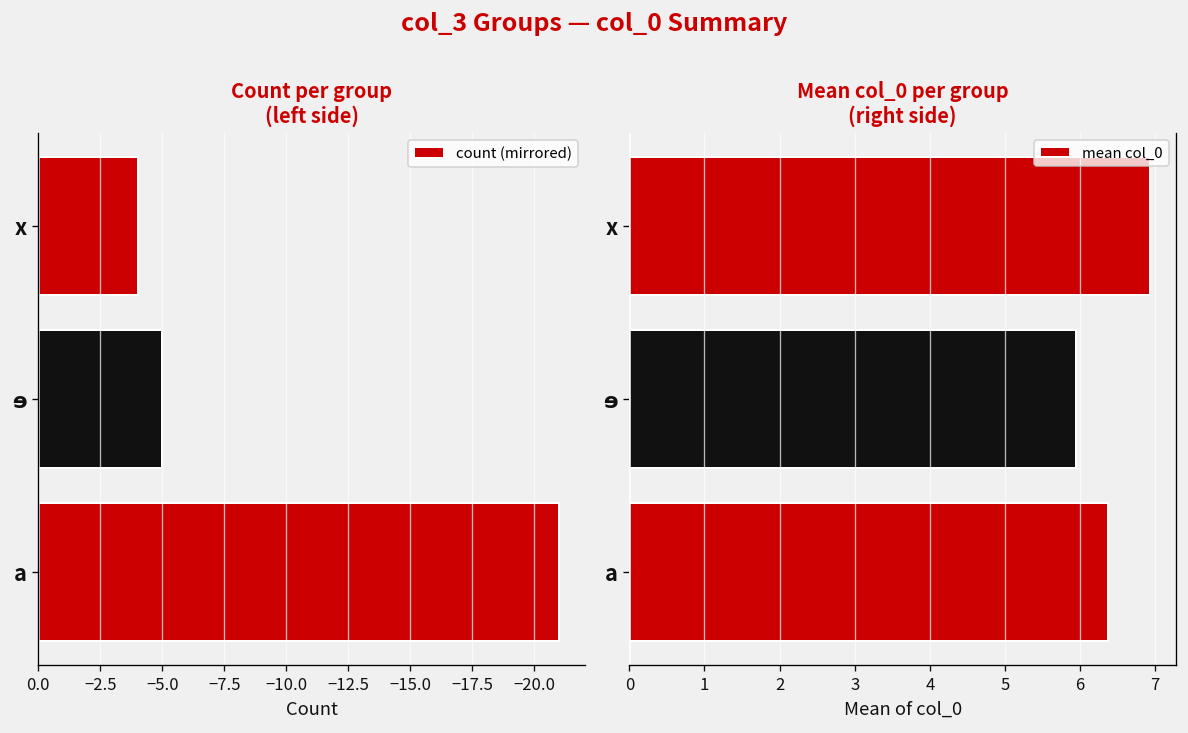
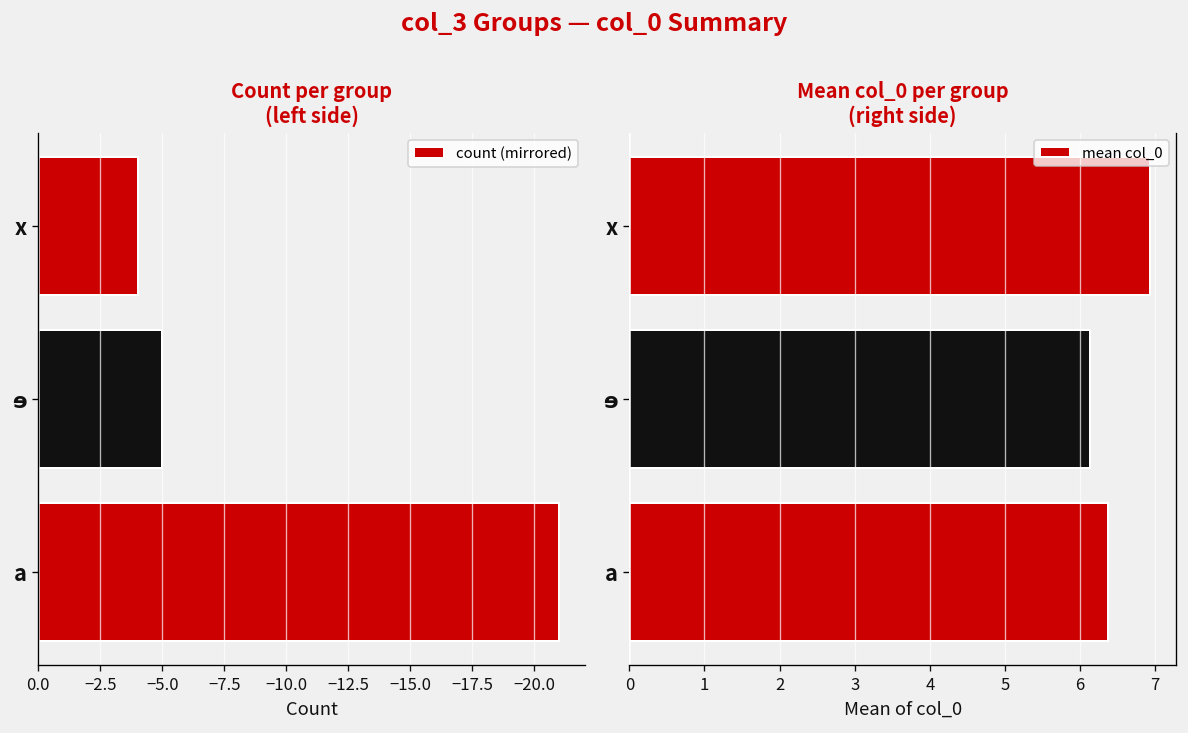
  {
    "Count per group (left side)": {
      "x": -4.0,
      "ɘ": -5.0,
      "a": -21.0
    },
    "Mean col_0 per group (right side)": {
      "x": 6.9,
-     "ɘ": 5.9,
+     "ɘ": 6.1,
      "a": 6.4
    }
  }
